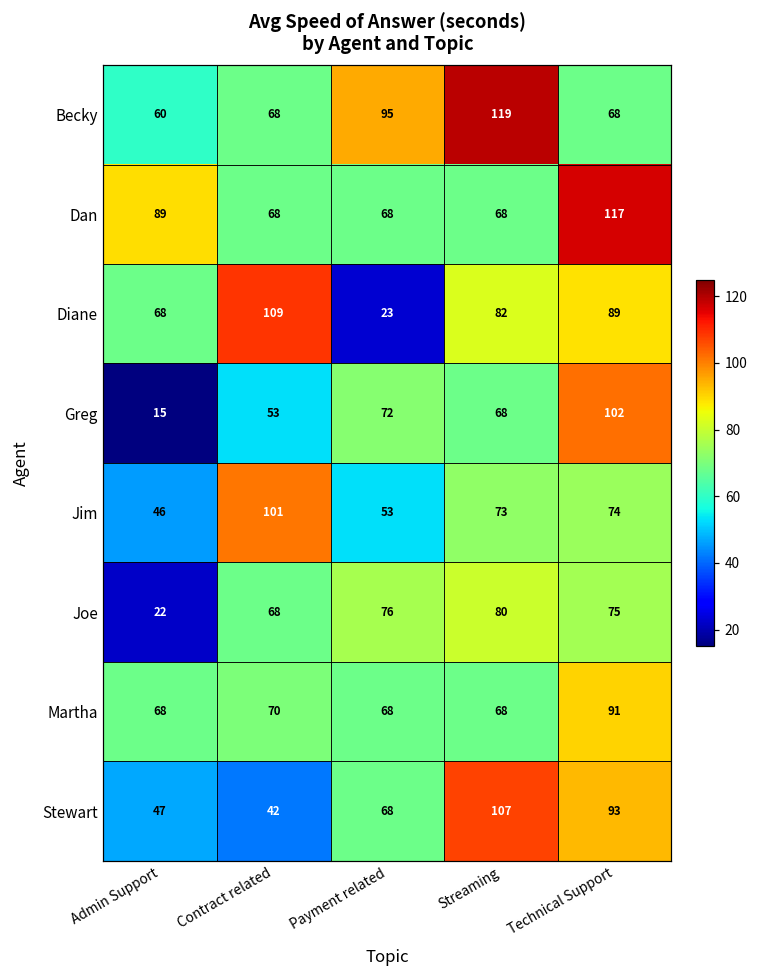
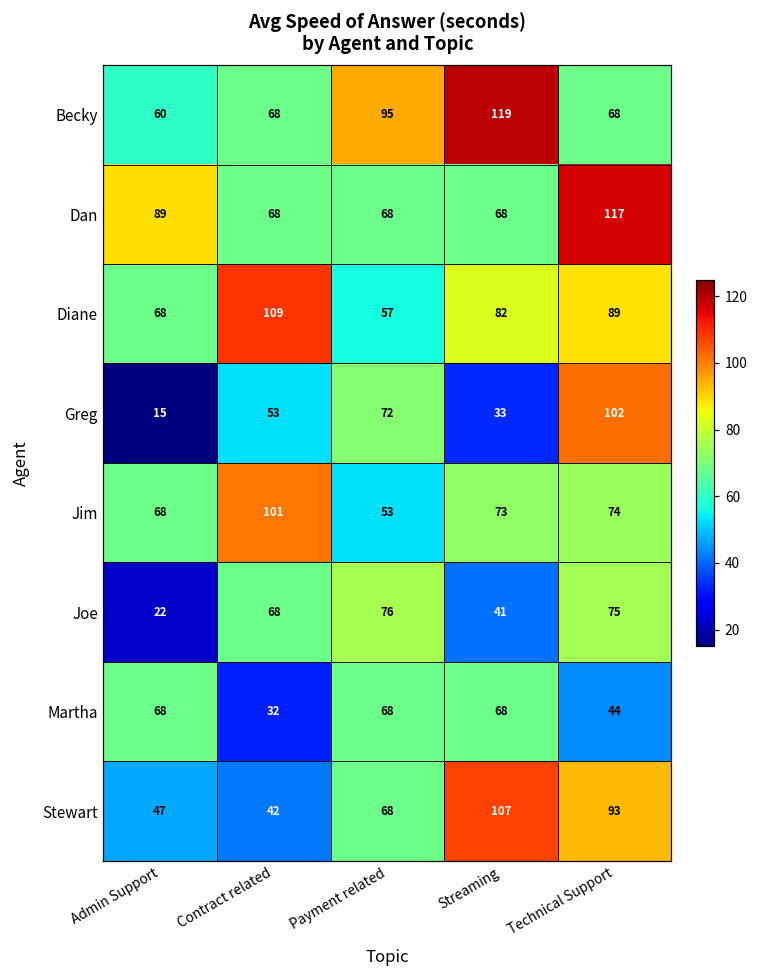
  {
    "Becky": {
      "Admin Support": 60,
      "Contract related": 68,
      "Payment related": 95,
      "Streaming": 119,
      "Technical Support": 68
    },
    "Dan": {
      "Admin Support": 89,
      "Contract related": 68,
      "Payment related": 68,
      "Streaming": 68,
      "Technical Support": 117
    },
    "Diane": {
      "Admin Support": 68,
      "Contract related": 109,
-     "Payment related": 23,
+     "Payment related": 57,
      "Streaming": 82,
      "Technical Support": 89
    },
    "Greg": {
      "Admin Support": 15,
      "Contract related": 53,
      "Payment related": 72,
-     "Streaming": 68,
+     "Streaming": 33,
      "Technical Support": 102
    },
    "Jim": {
-     "Admin Support": 46,
+     "Admin Support": 68,
      "Contract related": 101,
      "Payment related": 53,
      "Streaming": 73,
      "Technical Support": 74
    },
    "Joe": {
      "Admin Support": 22,
      "Contract related": 68,
      "Payment related": 76,
-     "Streaming": 80,
+     "Streaming": 41,
      "Technical Support": 75
    },
    "Martha": {
      "Admin Support": 68,
-     "Contract related": 70,
+     "Contract related": 32,
      "Payment related": 68,
      "Streaming": 68,
-     "Technical Support": 91
+     "Technical Support": 44
    },
    "Stewart": {
      "Admin Support": 47,
      "Contract related": 42,
      "Payment related": 68,
      "Streaming": 107,
      "Technical Support": 93
    }
  }
